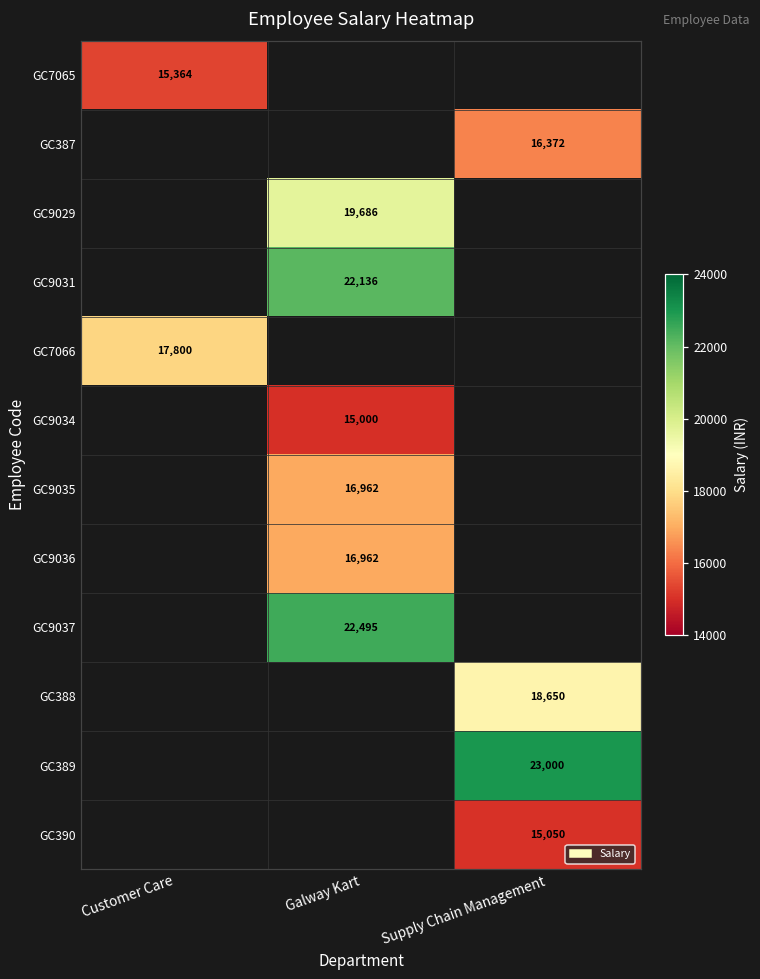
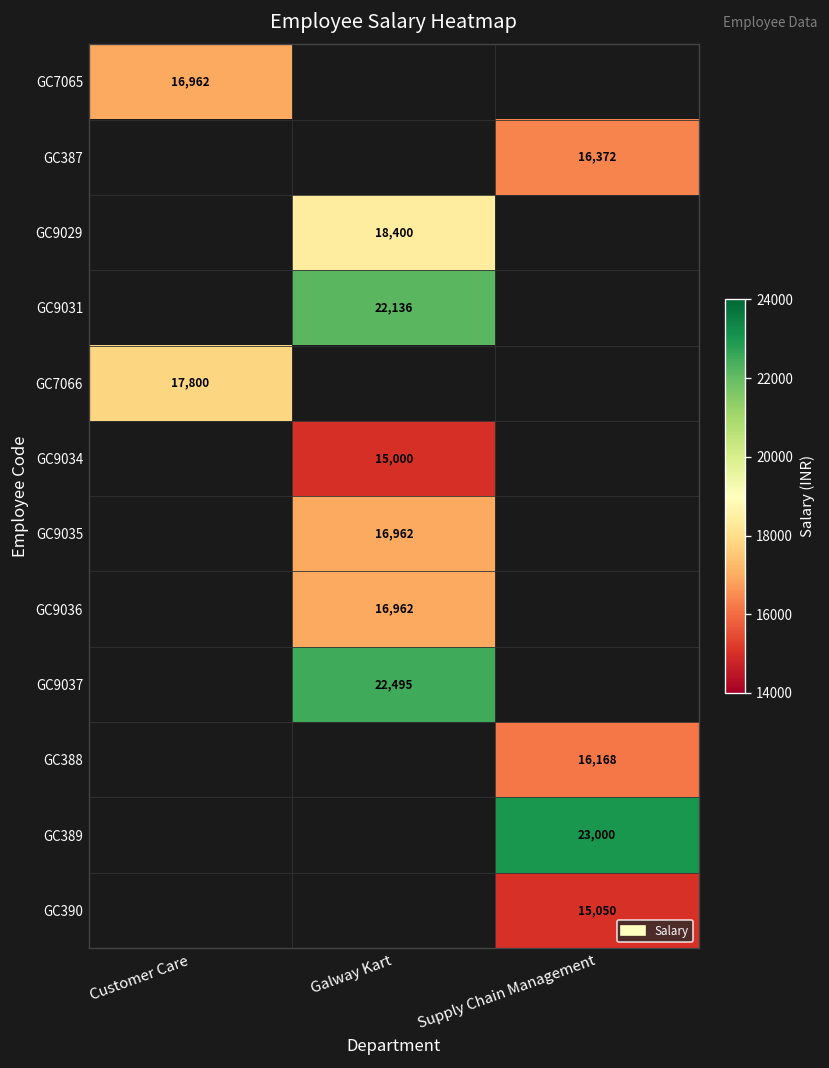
  {
    "GC7065": {
-     "Customer Care": "15,364"
+     "Customer Care": "16,962"
    },
    "GC387": {
      "Supply Chain Management": "16,372"
    },
    "GC9029": {
-     "Galway Kart": "19,686"
+     "Galway Kart": "18,400"
    },
    "GC9031": {
      "Galway Kart": "22,136"
    },
    "GC7066": {
      "Customer Care": "17,800"
    },
    "GC9034": {
      "Galway Kart": "15,000"
    },
    "GC9035": {
      "Galway Kart": "16,962"
    },
    "GC9036": {
      "Galway Kart": "16,962"
    },
    "GC9037": {
      "Galway Kart": "22,495"
    },
    "GC388": {
-     "Supply Chain Management": "18,650"
+     "Supply Chain Management": "16,168"
    },
    "GC389": {
      "Supply Chain Management": "23,000"
    },
    "GC390": {
      "Supply Chain Management": "15,050"
    }
  }
